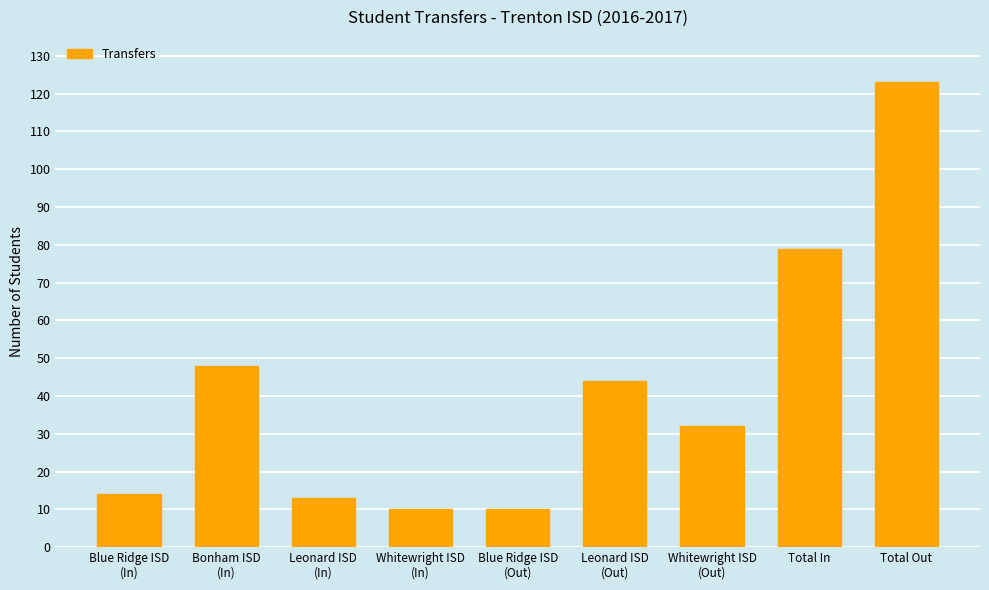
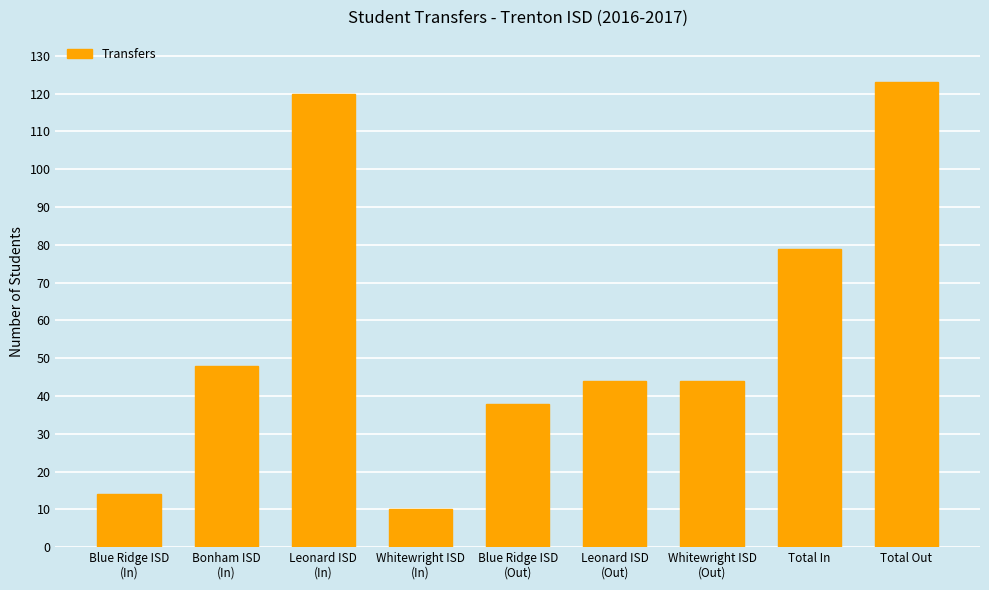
  {
    "Blue Ridge ISD (In)": 14,
    "Bonham ISD (In)": 48,
-   "Leonard ISD (In)": 13,
+   "Leonard ISD (In)": 120,
    "Whitewright ISD (In)": 10,
-   "Blue Ridge ISD (Out)": 10,
+   "Blue Ridge ISD (Out)": 38,
    "Leonard ISD (Out)": 44,
-   "Whitewright ISD (Out)": 32,
+   "Whitewright ISD (Out)": 44,
    "Total In": 79,
    "Total Out": 123
  }
